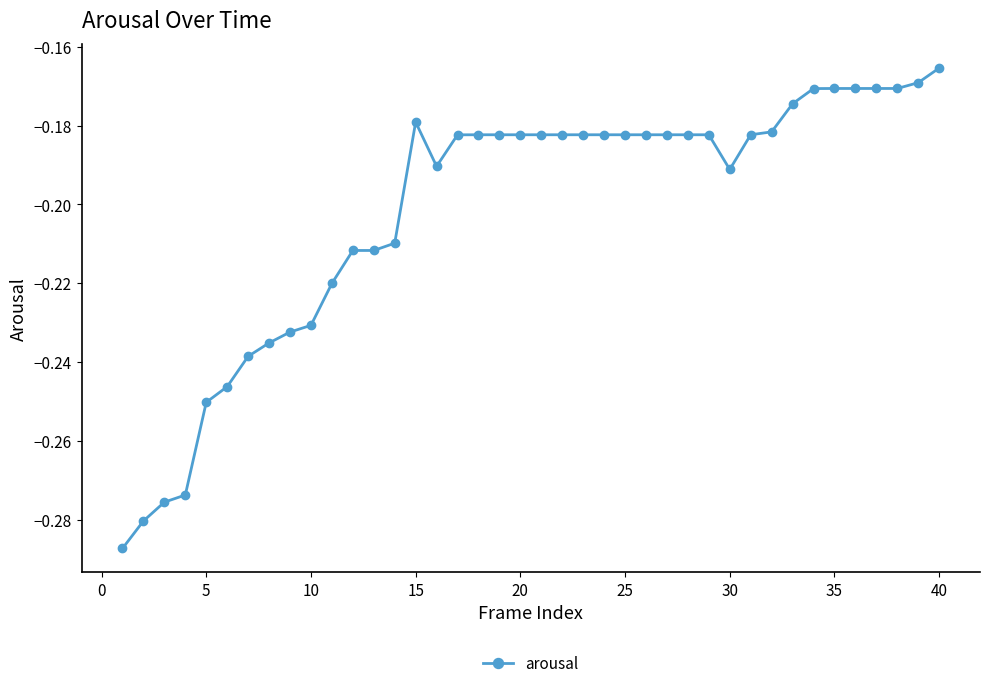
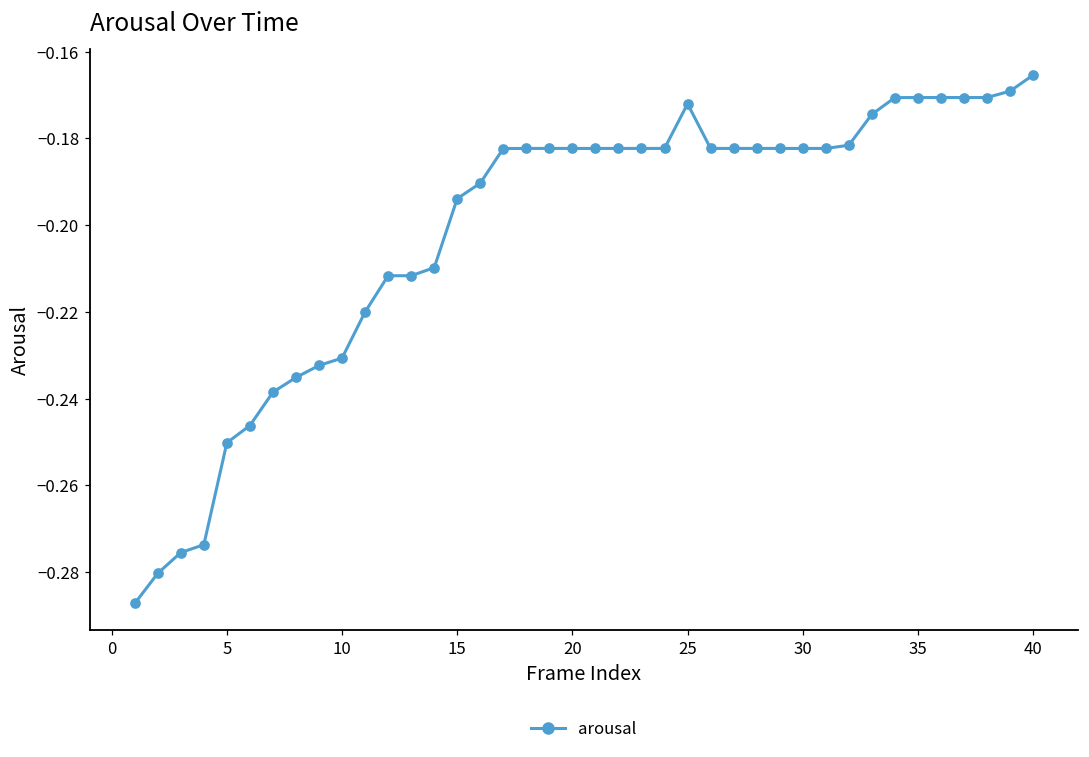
  {
    "5": -0.250,
    "10": -0.231,
-   "15": -0.179,
+   "15": -0.194,
    "20": -0.182,
-   "25": -0.182,
-   "30": -0.191,
+   "25": -0.172,
+   "30": -0.182,
    "35": -0.171,
    "40": -0.165
  }
